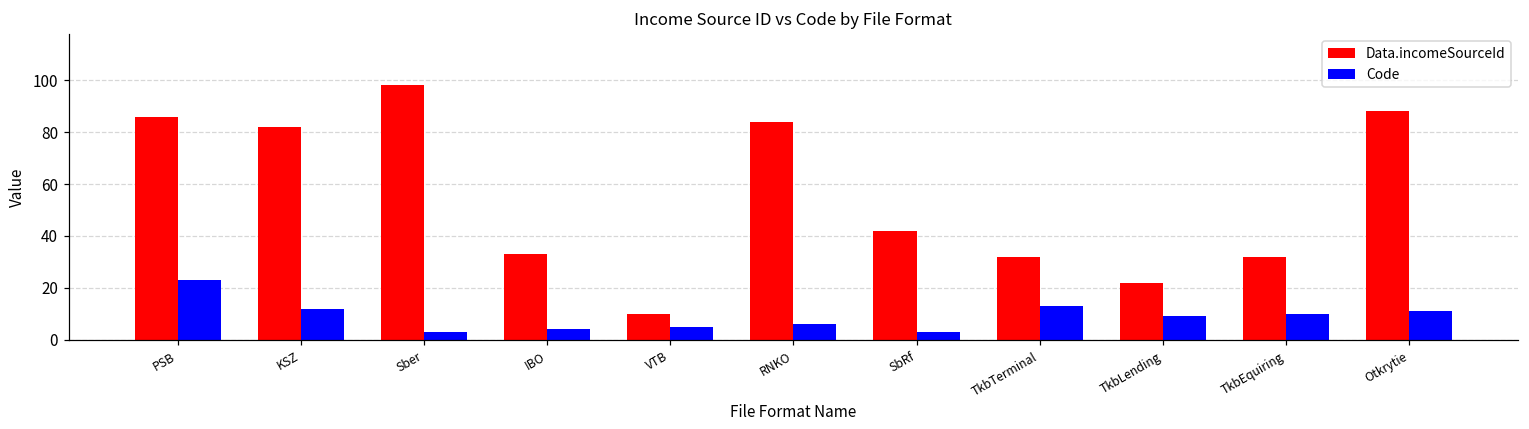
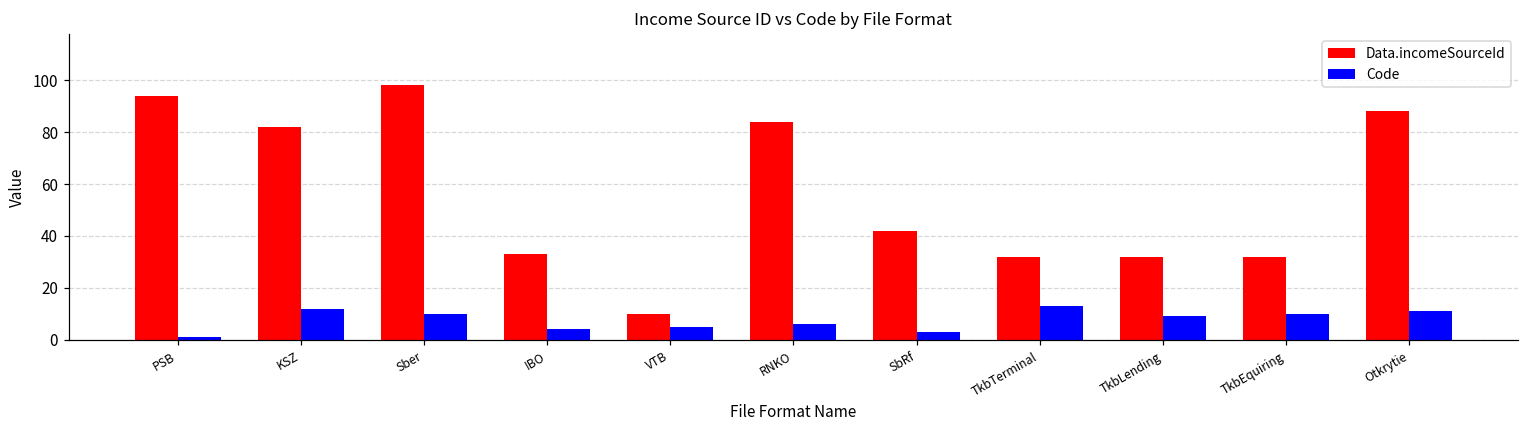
  {
    "Data.incomeSourceId": {
-     "PSB": 86,
+     "PSB": 94,
      "KSZ": 82,
      "Sber": 98,
      "IBO": 33,
      "VTB": 10,
      "RNKO": 84,
      "SbRf": 42,
      "TkbTerminal": 32,
-     "TkbLending": 22,
+     "TkbLending": 32,
      "TkbEquiring": 32,
      "Otkrytie": 88
    },
    "Code": {
-     "PSB": 23,
+     "PSB": 1,
      "KSZ": 12,
-     "Sber": 3,
+     "Sber": 10,
      "IBO": 4,
      "VTB": 5,
      "RNKO": 6,
      "SbRf": 3,
      "TkbTerminal": 13,
      "TkbLending": 9,
      "TkbEquiring": 10,
      "Otkrytie": 11
    }
  }
